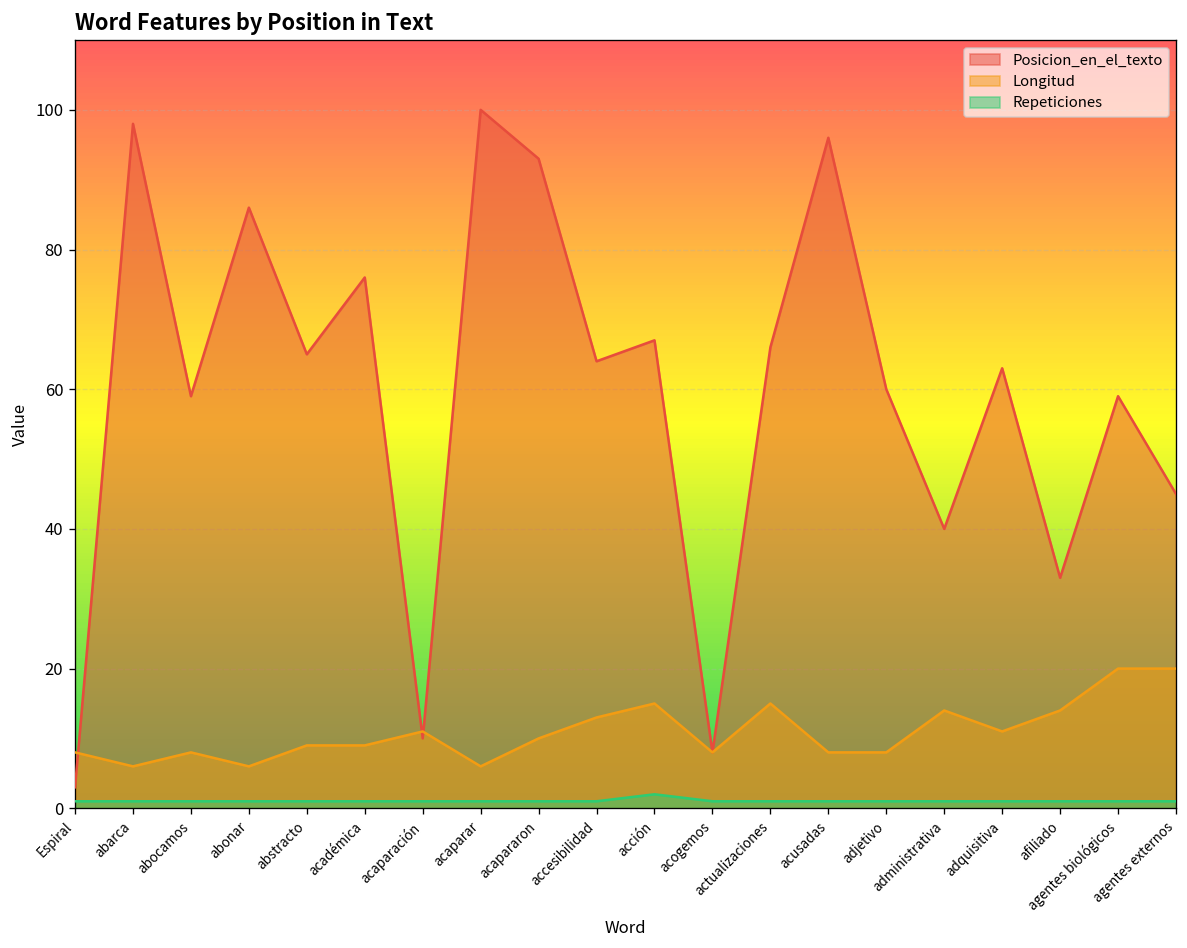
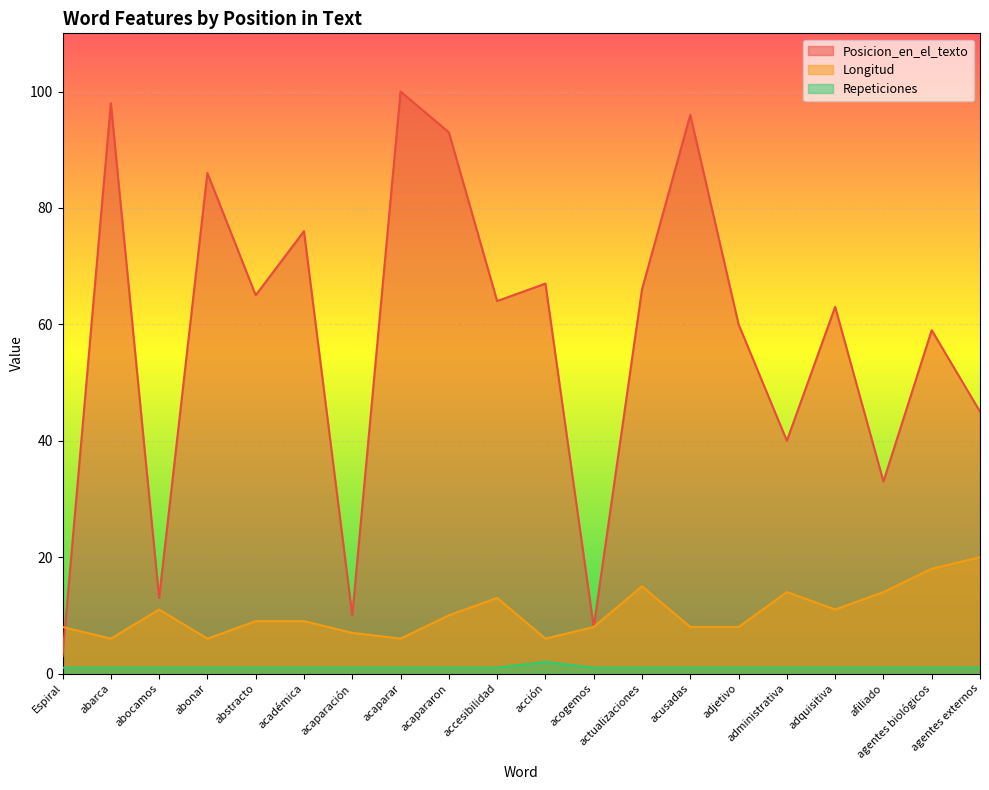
  {
    "Posicion_en_el_texto": {
      "Espiral": 3,
      "abarca": 98,
-     "abocamos": 59,
+     "abocamos": 13,
      "abonar": 86,
      "abstracto": 65,
      "académica": 76,
      "acaparación": 10,
      "acaparar": 100,
      "acapararon": 93,
      "accesibilidad": 64,
      "acción": 67,
      "actualizaciones": 66,
      "acusadas": 96,
      "adjetivo": 60,
      "administrativa": 40,
      "adquisitiva": 63,
      "afiliado": 33,
      "agentes biológicos": 59,
      "agentes externos": 45
    },
    "Longitud": {
      "Espiral": 8,
      "abarca": 6,
-     "abocamos": 8,
+     "abocamos": 11,
      "abonar": 6,
      "abstracto": 9,
      "académica": 9,
-     "acaparación": 11,
+     "acaparación": 7,
      "acaparar": 6,
      "acapararon": 10,
      "accesibilidad": 13,
-     "acción": 15,
+     "acción": 6,
      "actualizaciones": 15,
      "acusadas": 8,
      "adjetivo": 8,
      "administrativa": 14,
      "adquisitiva": 11,
      "afiliado": 14,
-     "agentes biológicos": 20,
+     "agentes biológicos": 18,
      "agentes externos": 20
    },
    "Repeticiones": {
      "Espiral": 1,
      "abarca": 1,
      "abocamos": 1,
      "abonar": 1,
      "abstracto": 1,
      "académica": 1,
      "acaparación": 1,
      "acaparar": 1,
      "acapararon": 1,
      "accesibilidad": 1,
      "acción": 2,
      "acogemos": 1,
      "actualizaciones": 1,
      "acusadas": 1,
      "adjetivo": 1,
      "administrativa": 1,
      "adquisitiva": 1,
      "afiliado": 1,
      "agentes biológicos": 1,
      "agentes externos": 1
    }
  }
